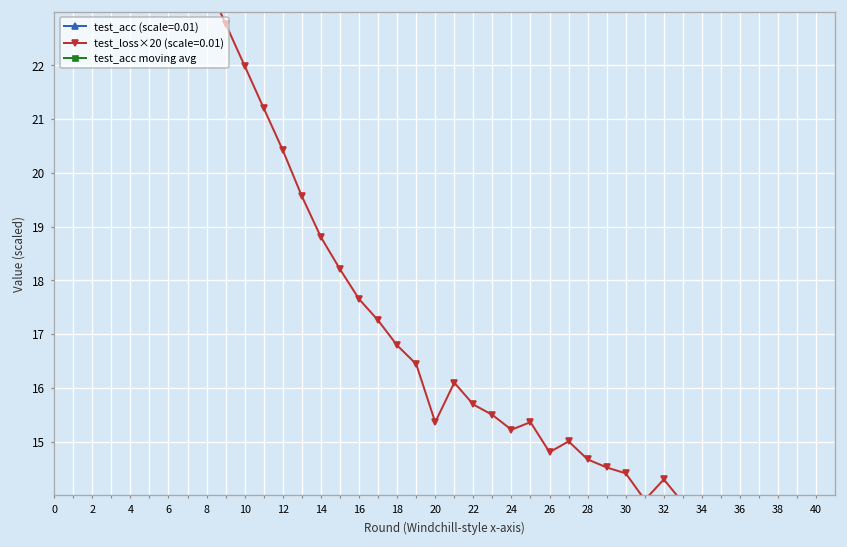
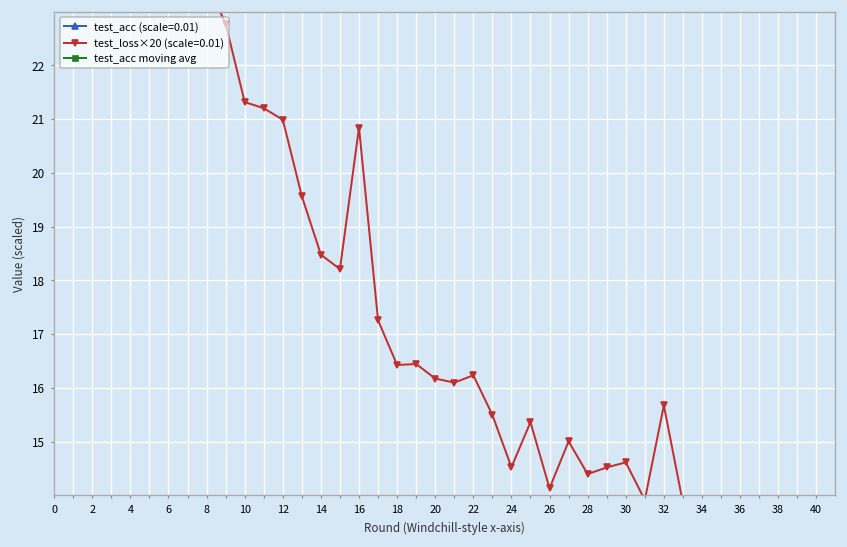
  {
    "test_loss×20 (scale=0.01)": {
-     "10": 22.0,
-     "12": 20.4,
-     "14": 18.8,
-     "16": 17.7,
-     "18": 16.8,
-     "20": 15.4,
-     "22": 15.7,
-     "24": 15.2,
-     "26": 14.8,
-     "28": 14.7,
-     "30": 14.4,
-     "32": 14.3
+     "10": 21.3,
+     "12": 21.0,
+     "14": 18.5,
+     "16": 20.8,
+     "18": 16.4,
+     "20": 16.2,
+     "22": 16.2,
+     "24": 14.5,
+     "26": 14.1,
+     "28": 14.4,
+     "30": 14.6,
+     "32": 15.7
    }
  }
